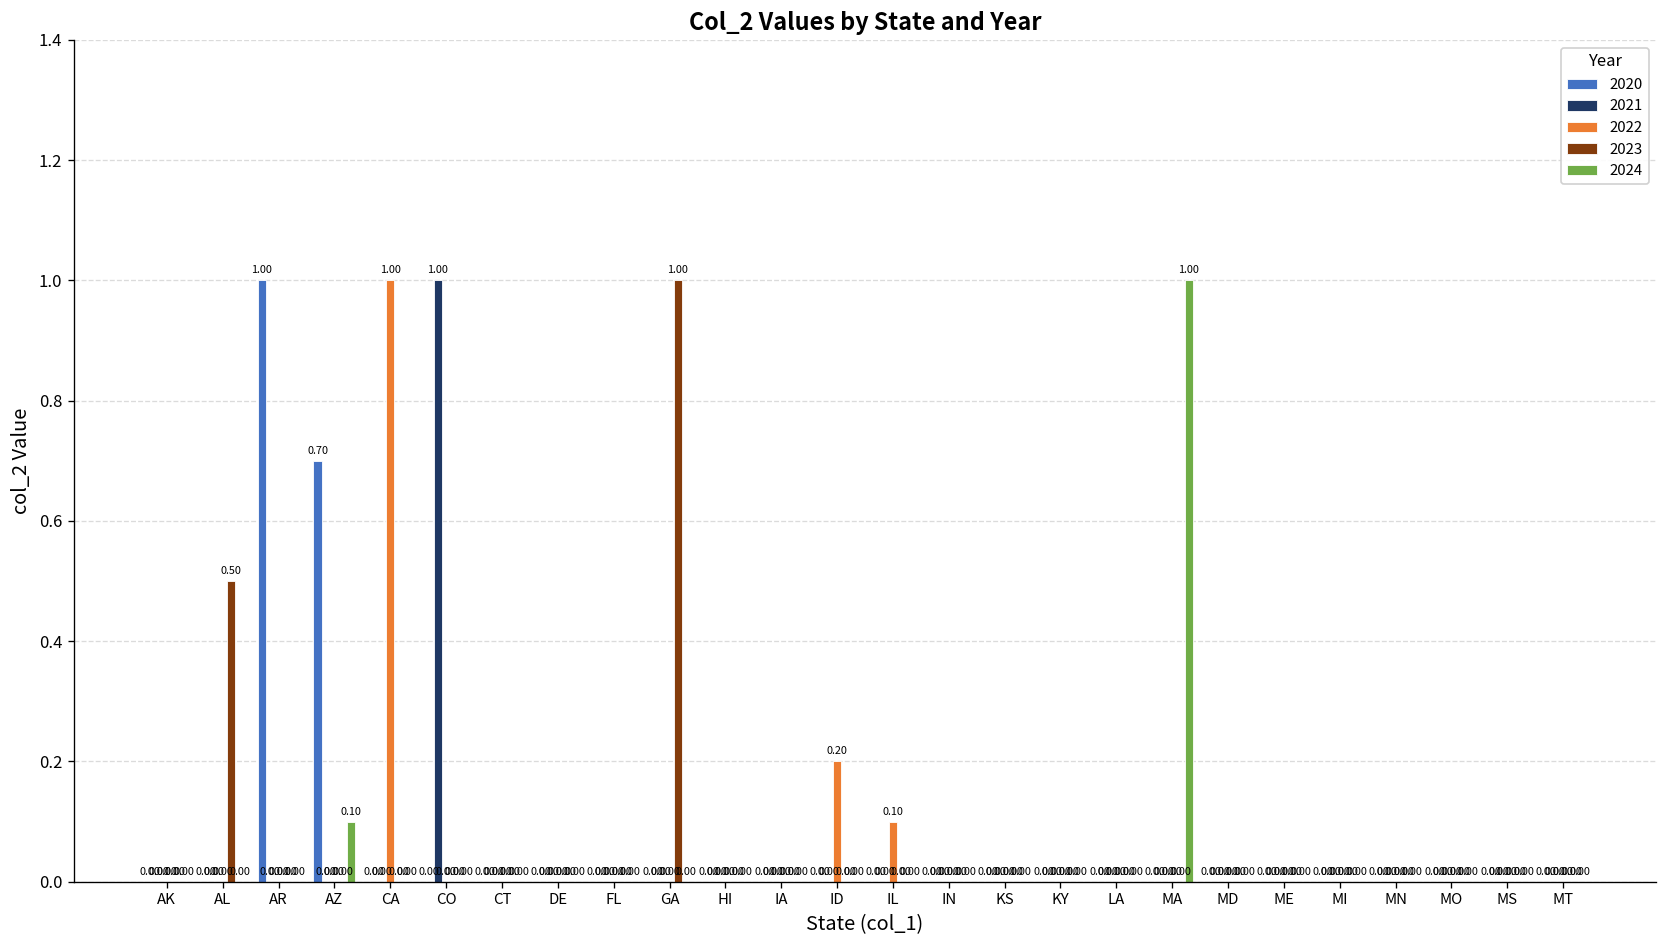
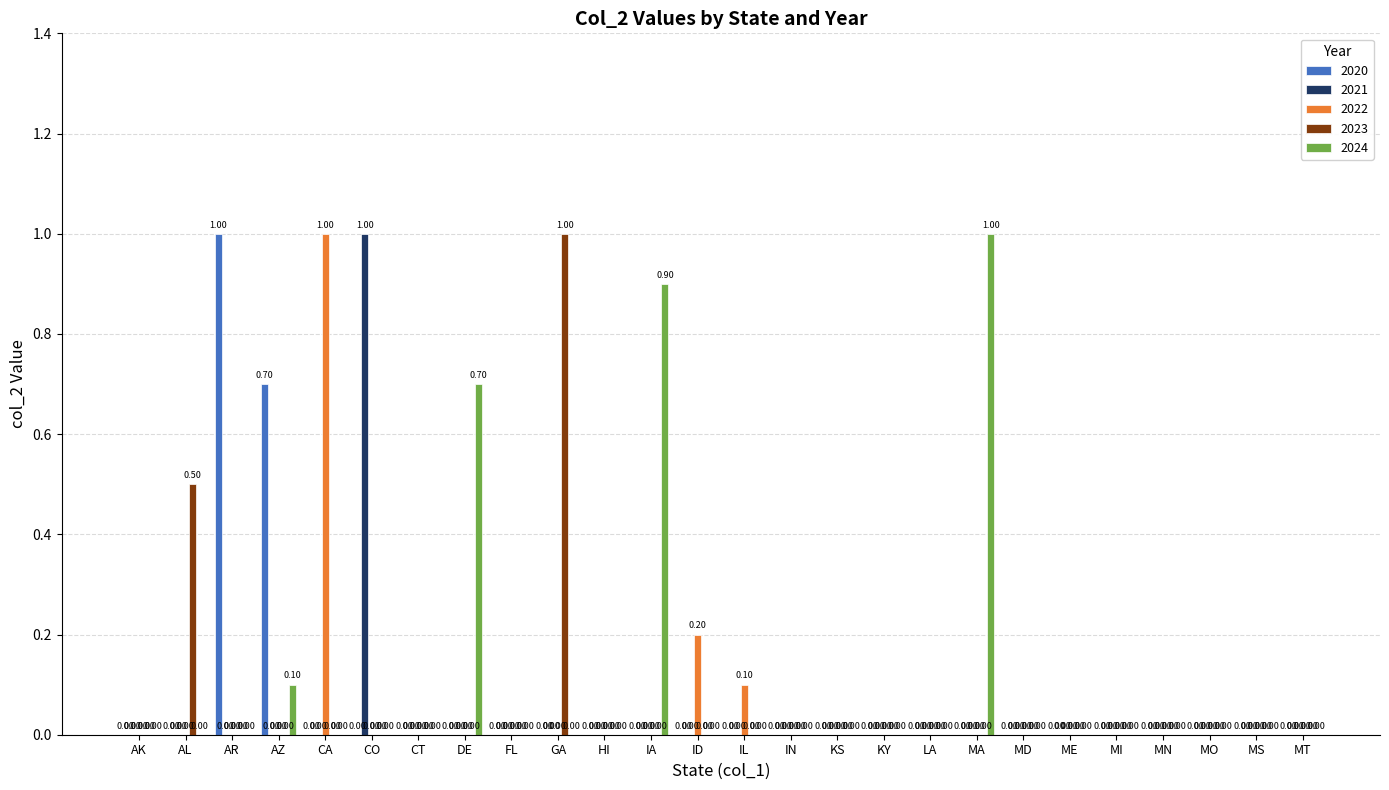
  {
    "2020": {
      "AR": 1.00,
      "AZ": 0.70
    },
    "2021": {
      "CO": 1.00
    },
    "2022": {
      "CA": 1.00,
      "ID": 0.20,
      "IL": 0.10
    },
    "2023": {
      "AL": 0.50,
      "GA": 1.00
    },
    "2024": {
      "AZ": 0.10,
-     "DE": 0.00,
-     "IA": 0.00,
+     "DE": 0.70,
+     "IA": 0.90,
      "MA": 1.00
    }
  }
